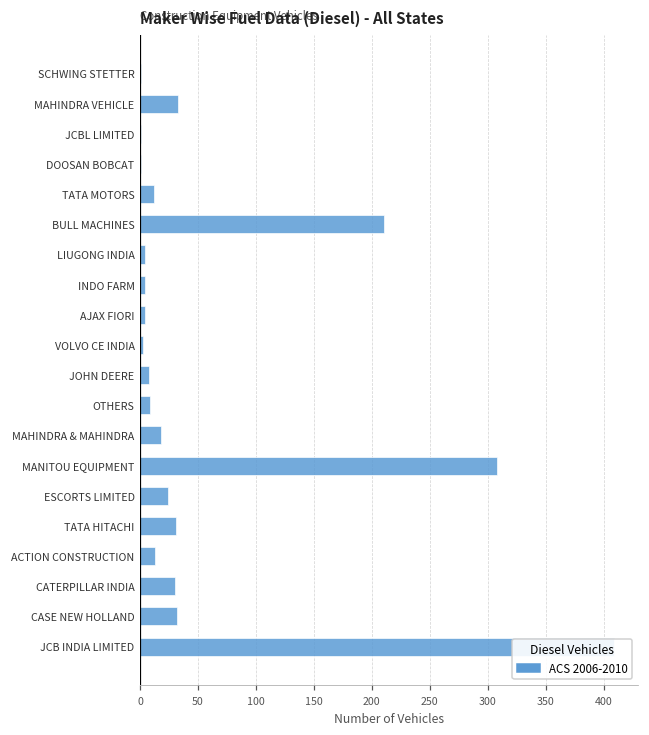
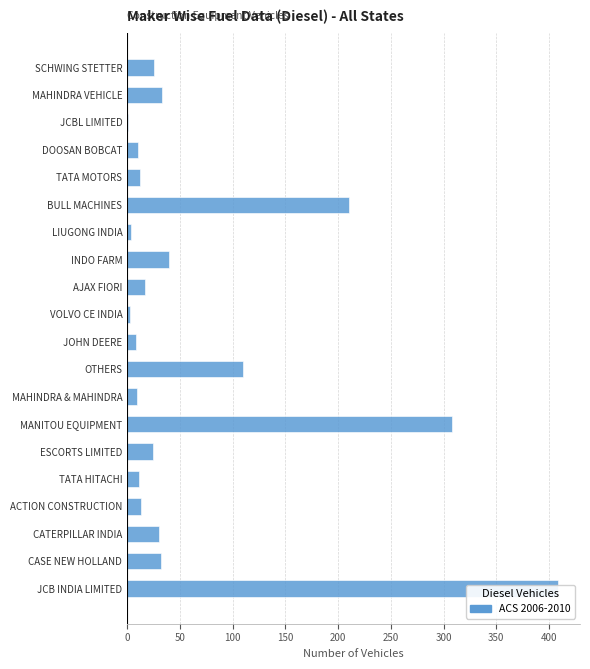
  {
-   "SCHWING STETTER": 1,
+   "SCHWING STETTER": 25,
    "MAHINDRA VEHICLE": 33,
-   "DOOSAN BOBCAT": 1,
+   "DOOSAN BOBCAT": 10,
    "TATA MOTORS": 12,
    "BULL MACHINES": 210,
    "LIUGONG INDIA": 4,
-   "INDO FARM": 4,
-   "AJAX FIORI": 4,
+   "INDO FARM": 40,
+   "AJAX FIORI": 17,
    "VOLVO CE INDIA": 3,
    "JOHN DEERE": 8,
-   "OTHERS": 9,
-   "MAHINDRA & MAHINDRA": 18,
+   "OTHERS": 110,
+   "MAHINDRA & MAHINDRA": 9,
    "MANITOU EQUIPMENT": 308,
    "ESCORTS LIMITED": 24,
-   "TATA HITACHI": 31,
+   "TATA HITACHI": 11,
    "ACTION CONSTRUCTION": 13,
    "CATERPILLAR INDIA": 30,
    "CASE NEW HOLLAND": 32
  }
